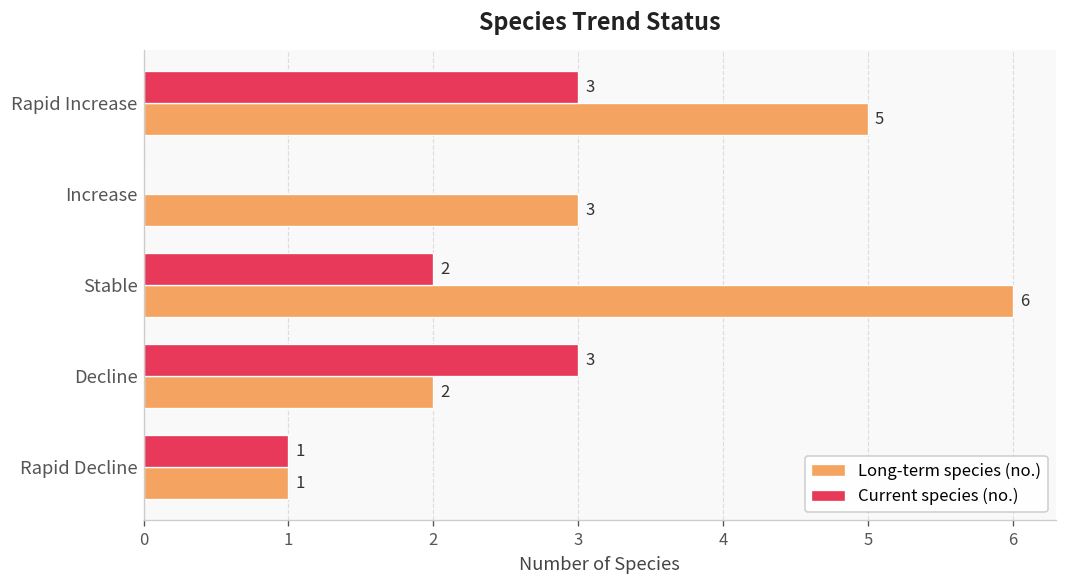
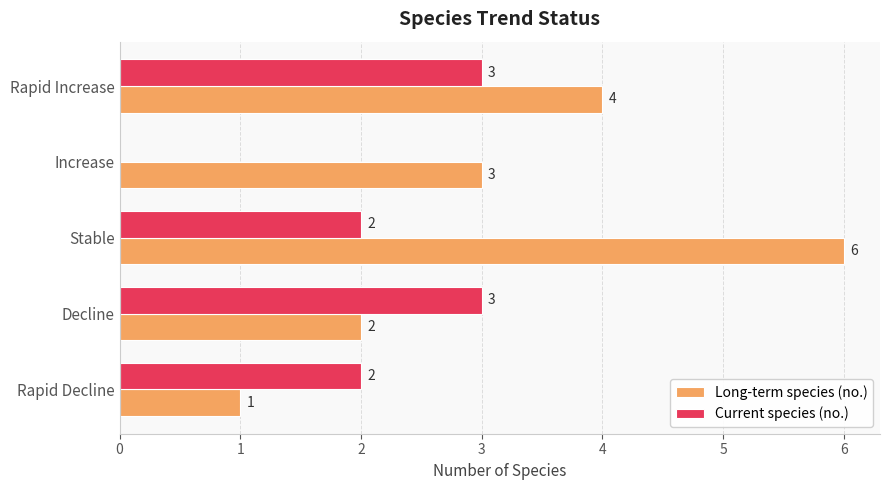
  {
    "Long-term species (no.)": {
-     "Rapid Increase": 5,
+     "Rapid Increase": 4,
      "Increase": 3,
      "Stable": 6,
      "Decline": 2,
      "Rapid Decline": 1
    },
    "Current species (no.)": {
      "Rapid Increase": 3,
      "Stable": 2,
      "Decline": 3,
-     "Rapid Decline": 1
+     "Rapid Decline": 2
    }
  }
